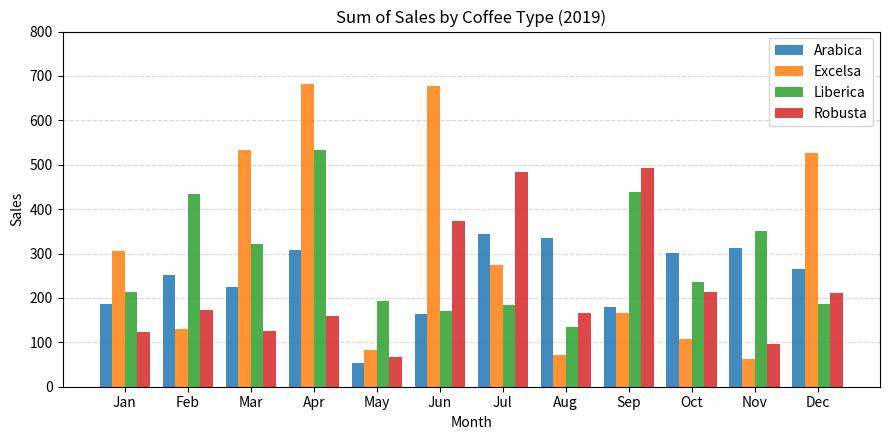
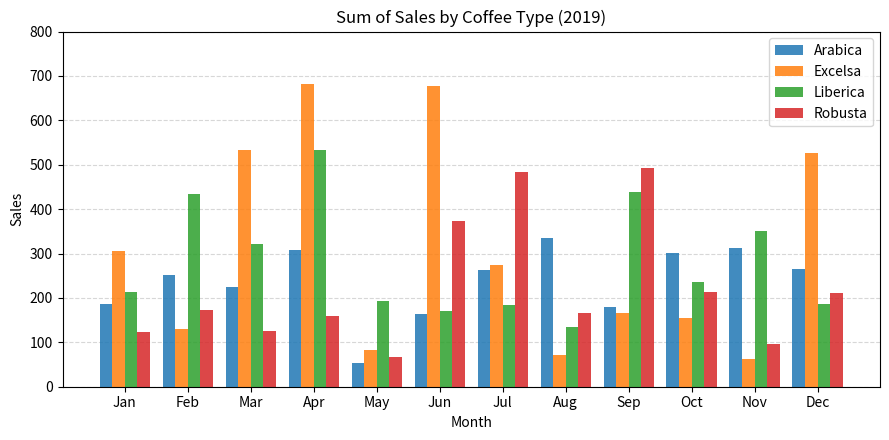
  {
    "Arabica": {
      "Jan": 190,
      "Feb": 250,
      "Mar": 220,
      "Apr": 310,
      "May": 50,
      "Jun": 160,
-     "Jul": 350,
+     "Jul": 260,
      "Aug": 330,
      "Sep": 180,
      "Oct": 300,
      "Nov": 310,
      "Dec": 270
    },
    "Excelsa": {
      "Jan": 310,
      "Feb": 130,
      "Mar": 530,
      "Apr": 680,
      "May": 80,
      "Jun": 680,
      "Jul": 270,
      "Aug": 70,
      "Sep": 170,
-     "Oct": 110,
+     "Oct": 150,
      "Nov": 60,
      "Dec": 530
    },
    "Liberica": {
      "Jan": 210,
      "Feb": 430,
      "Mar": 320,
      "Apr": 530,
      "May": 190,
      "Jun": 170,
      "Jul": 180,
      "Aug": 130,
      "Sep": 440,
      "Oct": 240,
      "Nov": 350,
      "Dec": 190
    },
    "Robusta": {
      "Jan": 120,
      "Feb": 170,
      "Mar": 130,
      "Apr": 160,
      "May": 70,
      "Jun": 370,
      "Jul": 480,
      "Aug": 170,
      "Sep": 490,
      "Oct": 210,
      "Nov": 100,
      "Dec": 210
    }
  }
